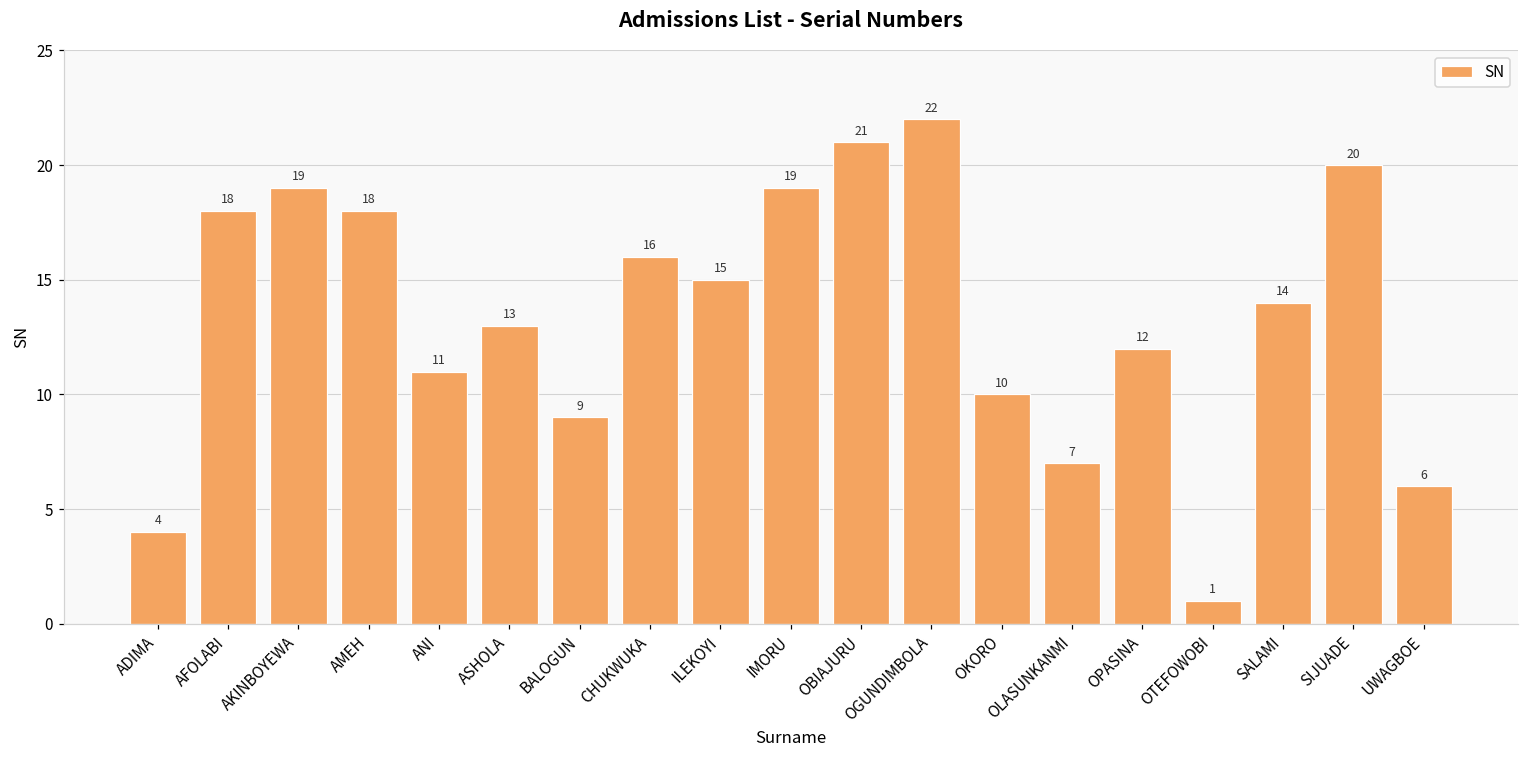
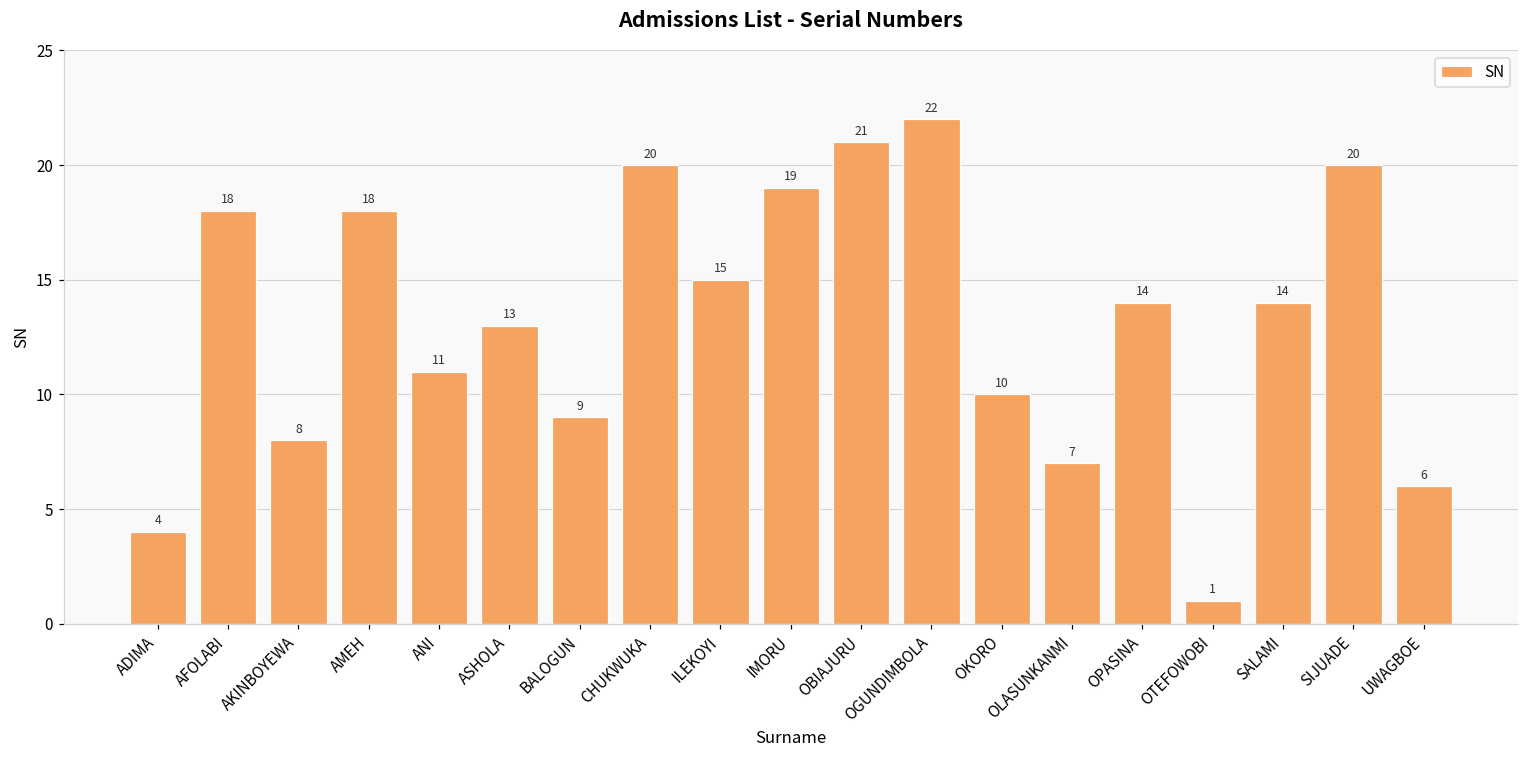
  {
    "ADIMA": 4,
    "AFOLABI": 18,
-   "AKINBOYEWA": 19,
+   "AKINBOYEWA": 8,
    "AMEH": 18,
    "ANI": 11,
    "ASHOLA": 13,
    "BALOGUN": 9,
-   "CHUKWUKA": 16,
+   "CHUKWUKA": 20,
    "ILEKOYI": 15,
    "IMORU": 19,
    "OBIAJURU": 21,
    "OGUNDIMBOLA": 22,
    "OKORO": 10,
    "OLASUNKANMI": 7,
-   "OPASINA": 12,
+   "OPASINA": 14,
    "OTEFOWOBI": 1,
    "SALAMI": 14,
    "SIJUADE": 20,
    "UWAGBOE": 6
  }
